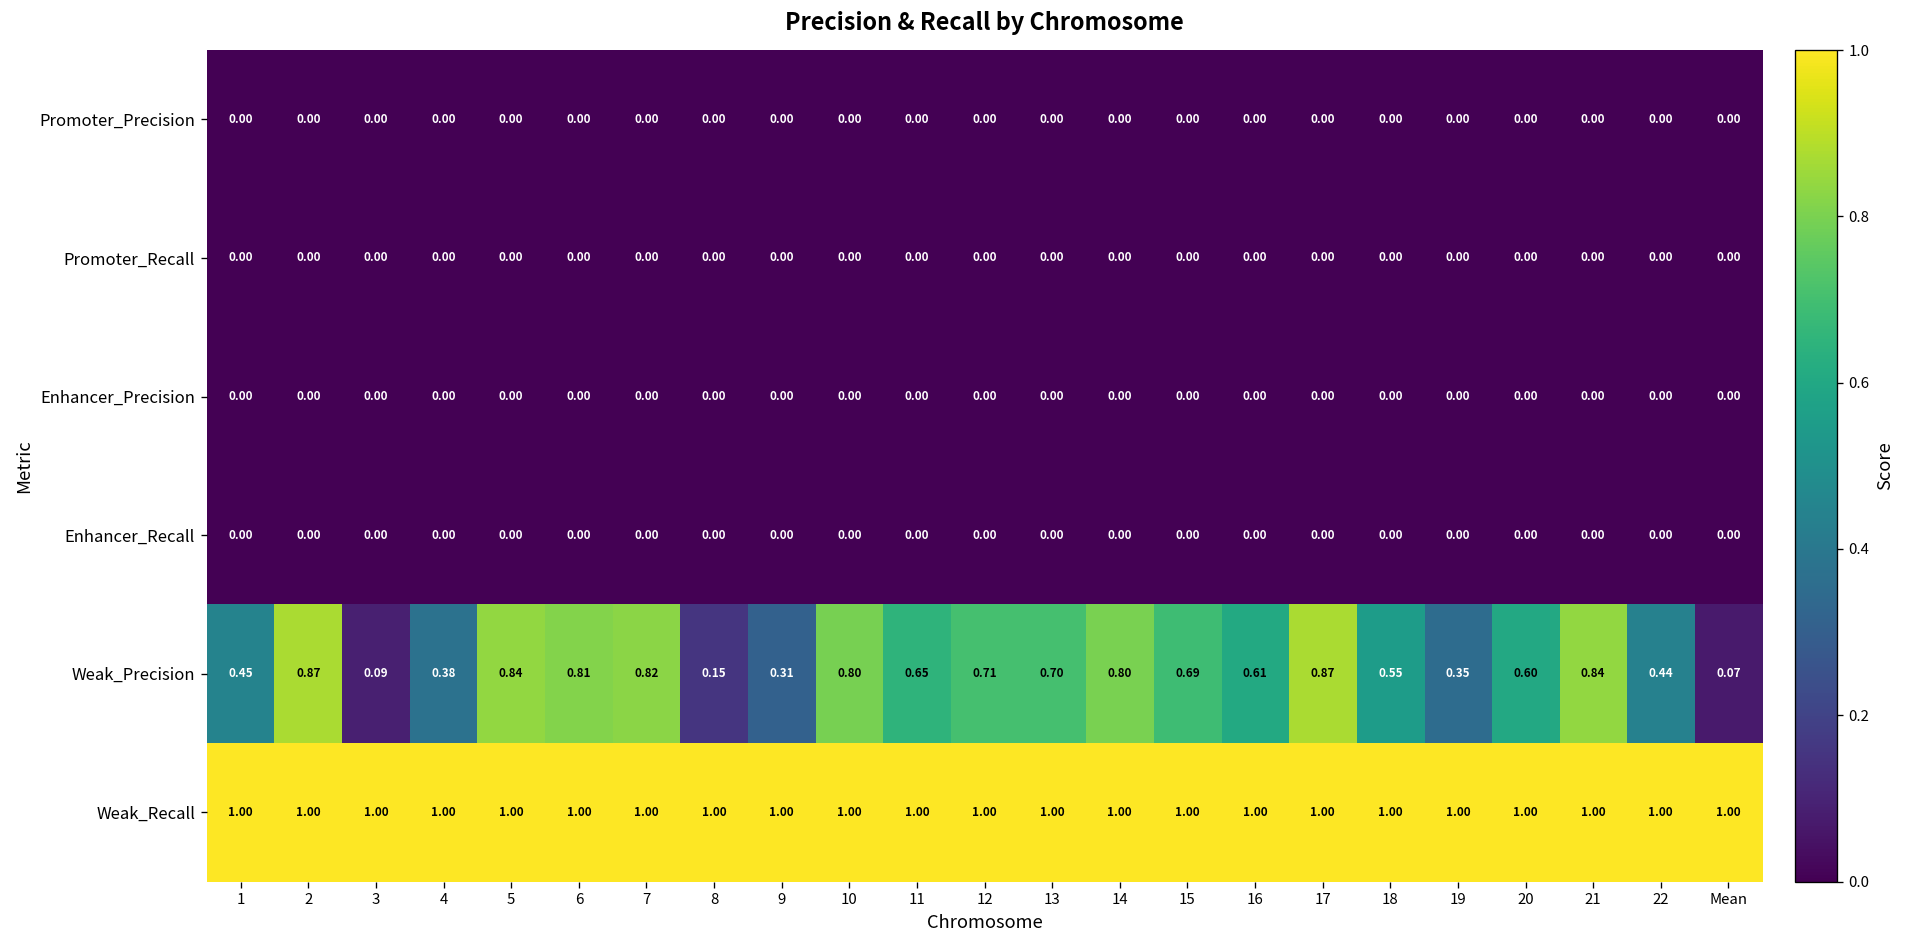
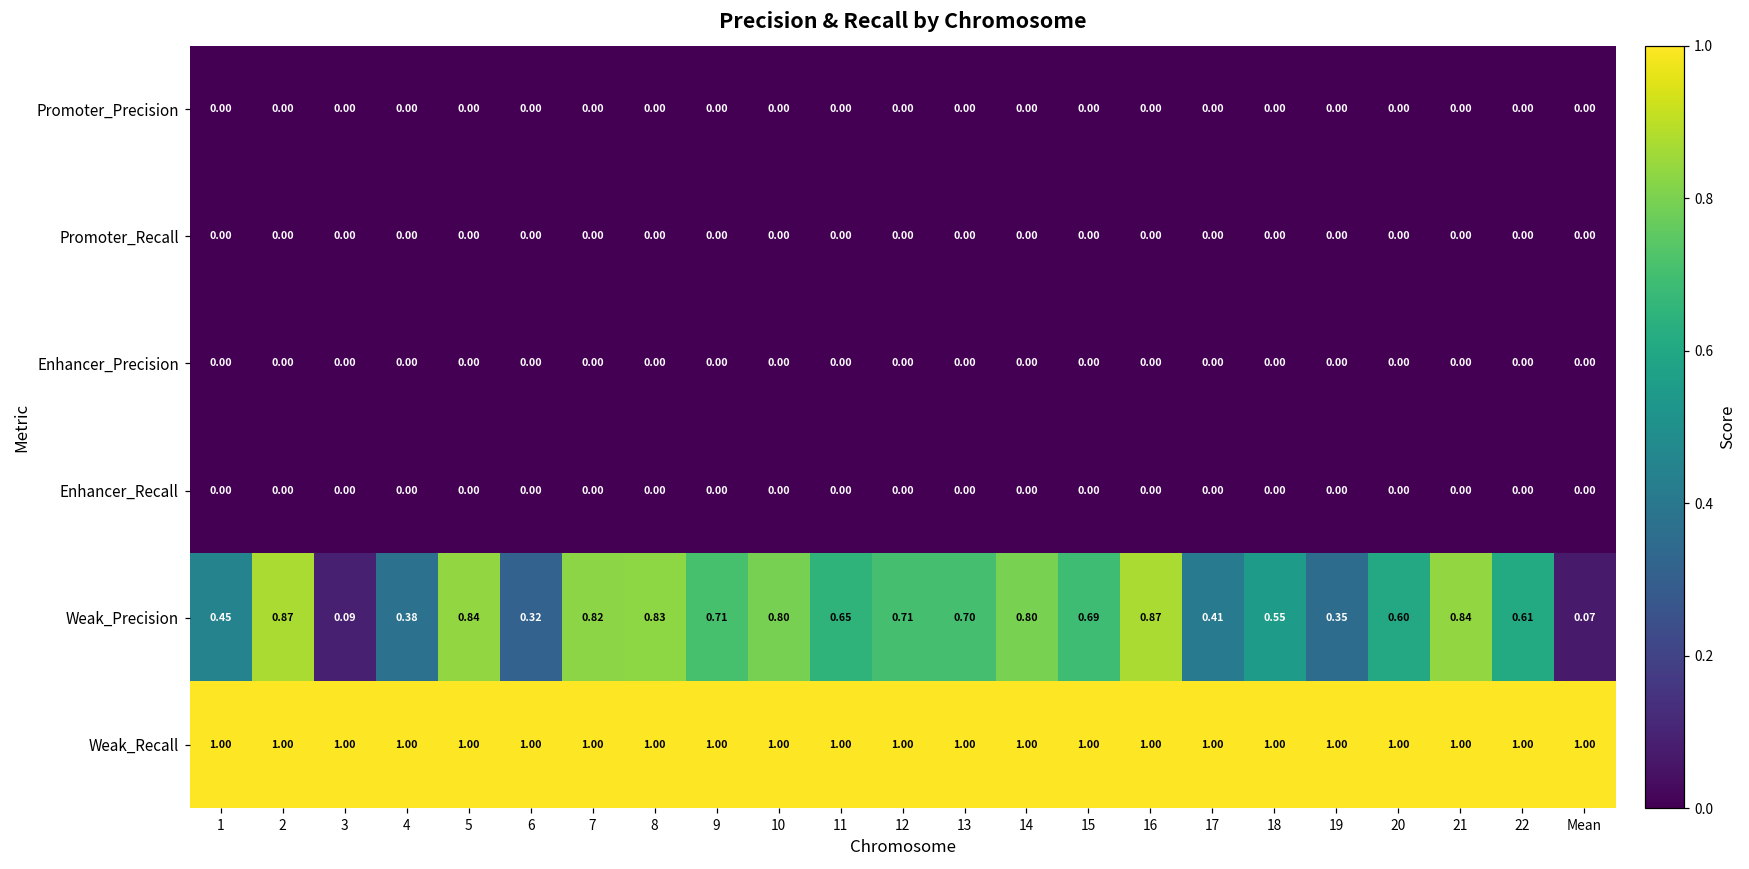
  {
    "Promoter_Precision": {
      "1": 0.00,
      "2": 0.00,
      "3": 0.00,
      "4": 0.00,
      "5": 0.00,
      "6": 0.00,
      "7": 0.00,
      "8": 0.00,
      "9": 0.00,
      "10": 0.00,
      "11": 0.00,
      "12": 0.00,
      "13": 0.00,
      "14": 0.00,
      "15": 0.00,
      "16": 0.00,
      "17": 0.00,
      "18": 0.00,
      "19": 0.00,
      "20": 0.00,
      "21": 0.00,
      "22": 0.00,
      "Mean": 0.00
    },
    "Promoter_Recall": {
      "1": 0.00,
      "2": 0.00,
      "3": 0.00,
      "4": 0.00,
      "5": 0.00,
      "6": 0.00,
      "7": 0.00,
      "8": 0.00,
      "9": 0.00,
      "10": 0.00,
      "11": 0.00,
      "12": 0.00,
      "13": 0.00,
      "14": 0.00,
      "15": 0.00,
      "16": 0.00,
      "17": 0.00,
      "18": 0.00,
      "19": 0.00,
      "20": 0.00,
      "21": 0.00,
      "22": 0.00,
      "Mean": 0.00
    },
    "Enhancer_Precision": {
      "1": 0.00,
      "2": 0.00,
      "3": 0.00,
      "4": 0.00,
      "5": 0.00,
      "6": 0.00,
      "7": 0.00,
      "8": 0.00,
      "9": 0.00,
      "10": 0.00,
      "11": 0.00,
      "12": 0.00,
      "13": 0.00,
      "14": 0.00,
      "15": 0.00,
      "16": 0.00,
      "17": 0.00,
      "18": 0.00,
      "19": 0.00,
      "20": 0.00,
      "21": 0.00,
      "22": 0.00,
      "Mean": 0.00
    },
    "Enhancer_Recall": {
      "1": 0.00,
      "2": 0.00,
      "3": 0.00,
      "4": 0.00,
      "5": 0.00,
      "6": 0.00,
      "7": 0.00,
      "8": 0.00,
      "9": 0.00,
      "10": 0.00,
      "11": 0.00,
      "12": 0.00,
      "13": 0.00,
      "14": 0.00,
      "15": 0.00,
      "16": 0.00,
      "17": 0.00,
      "18": 0.00,
      "19": 0.00,
      "20": 0.00,
      "21": 0.00,
      "22": 0.00,
      "Mean": 0.00
    },
    "Weak_Precision": {
      "1": 0.45,
      "2": 0.87,
      "3": 0.09,
      "4": 0.38,
      "5": 0.84,
-     "6": 0.81,
+     "6": 0.32,
      "7": 0.82,
-     "8": 0.15,
-     "9": 0.31,
+     "8": 0.83,
+     "9": 0.71,
      "10": 0.80,
      "11": 0.65,
      "12": 0.71,
      "13": 0.70,
      "14": 0.80,
      "15": 0.69,
-     "16": 0.61,
-     "17": 0.87,
+     "16": 0.87,
+     "17": 0.41,
      "18": 0.55,
      "19": 0.35,
      "20": 0.60,
      "21": 0.84,
-     "22": 0.44,
+     "22": 0.61,
      "Mean": 0.07
    },
    "Weak_Recall": {
      "1": 1.00,
      "2": 1.00,
      "3": 1.00,
      "4": 1.00,
      "5": 1.00,
      "6": 1.00,
      "7": 1.00,
      "8": 1.00,
      "9": 1.00,
      "10": 1.00,
      "11": 1.00,
      "12": 1.00,
      "13": 1.00,
      "14": 1.00,
      "15": 1.00,
      "16": 1.00,
      "17": 1.00,
      "18": 1.00,
      "19": 1.00,
      "20": 1.00,
      "21": 1.00,
      "22": 1.00,
      "Mean": 1.00
    }
  }
